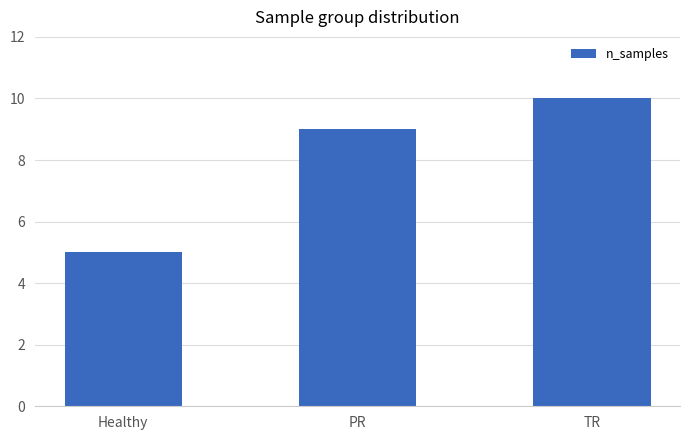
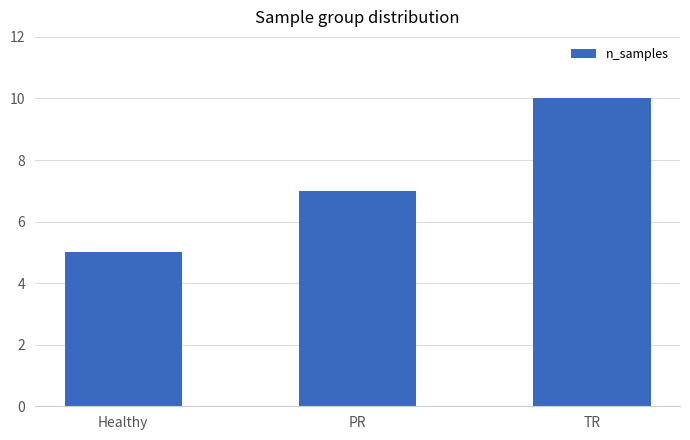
  {
    "Healthy": 5,
-   "PR": 9,
+   "PR": 7,
    "TR": 10
  }
